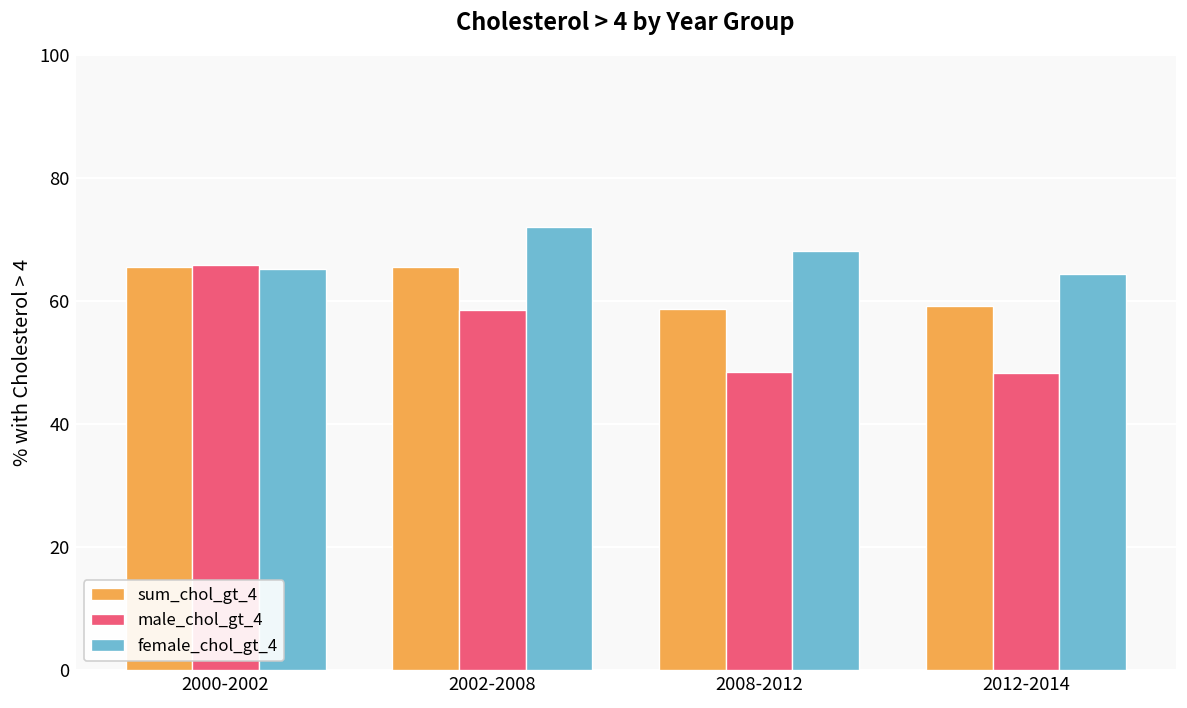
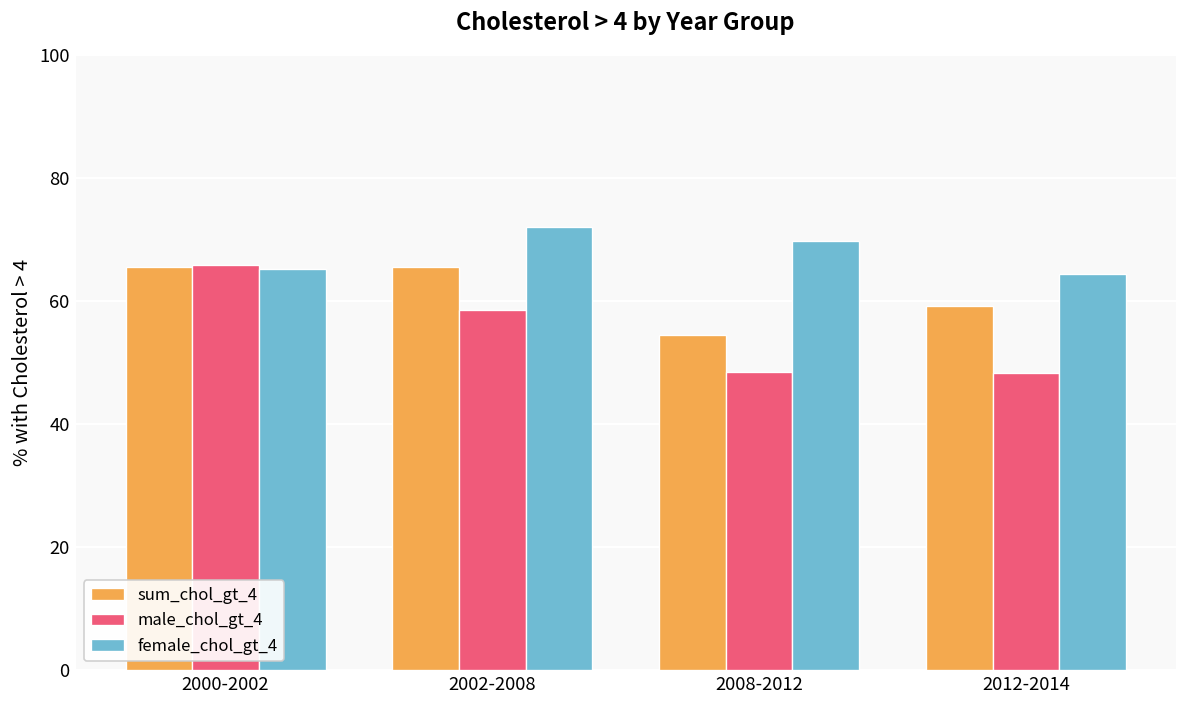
  {
    "sum_chol_gt_4": {
      "2000-2002": 66,
      "2002-2008": 66,
-     "2008-2012": 59,
+     "2008-2012": 54,
      "2012-2014": 59
    },
    "male_chol_gt_4": {
      "2000-2002": 66,
      "2002-2008": 58,
      "2008-2012": 48,
      "2012-2014": 48
    },
    "female_chol_gt_4": {
      "2000-2002": 65,
      "2002-2008": 72,
-     "2008-2012": 68,
+     "2008-2012": 70,
      "2012-2014": 64
    }
  }
